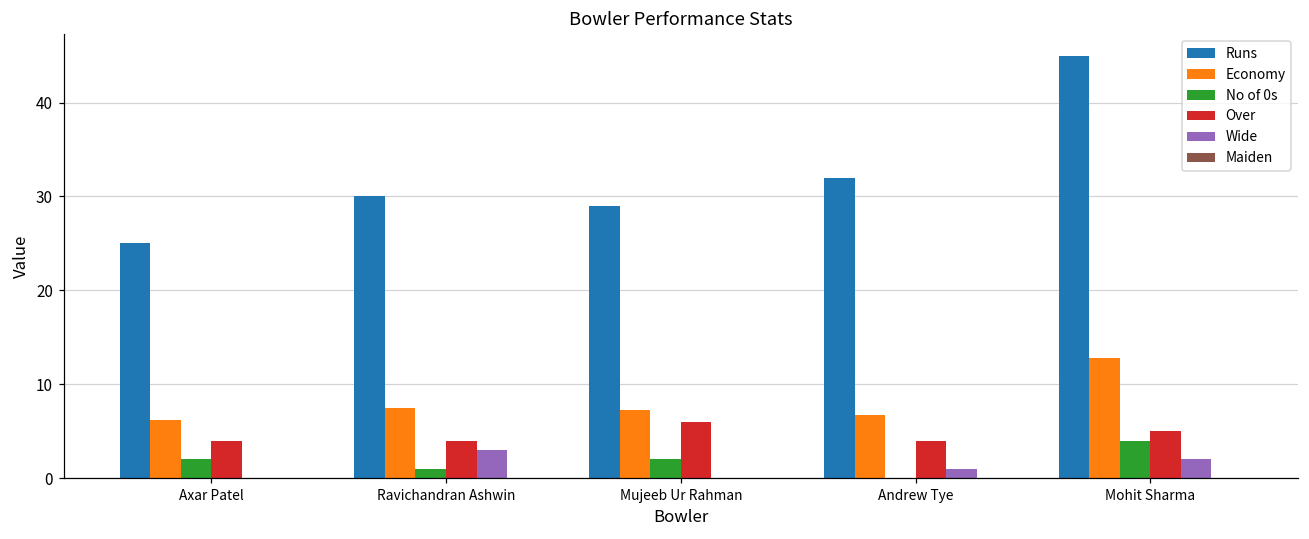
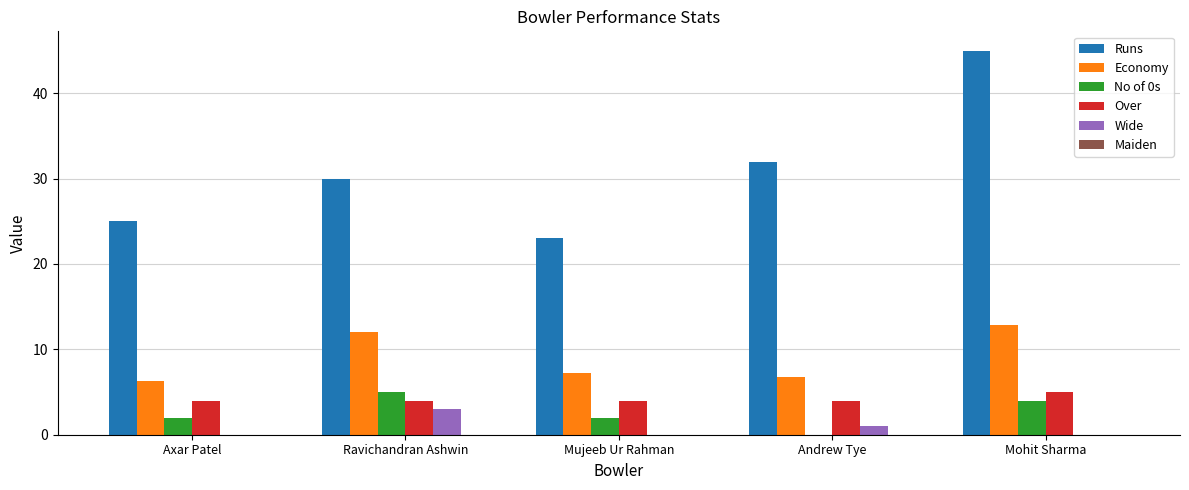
  {
    "Runs": {
      "Axar Patel": 25,
      "Ravichandran Ashwin": 30,
-     "Mujeeb Ur Rahman": 29,
+     "Mujeeb Ur Rahman": 23,
      "Andrew Tye": 32,
      "Mohit Sharma": 45
    },
    "Economy": {
      "Axar Patel": 6,
-     "Ravichandran Ashwin": 8,
+     "Ravichandran Ashwin": 12,
      "Mujeeb Ur Rahman": 7,
      "Andrew Tye": 7,
      "Mohit Sharma": 13
    },
    "No of 0s": {
      "Axar Patel": 2,
-     "Ravichandran Ashwin": 1,
+     "Ravichandran Ashwin": 5,
      "Mujeeb Ur Rahman": 2,
      "Andrew Tye": 0,
      "Mohit Sharma": 4
    },
    "Over": {
      "Axar Patel": 4,
      "Ravichandran Ashwin": 4,
-     "Mujeeb Ur Rahman": 6,
+     "Mujeeb Ur Rahman": 4,
      "Andrew Tye": 4,
      "Mohit Sharma": 5
    },
    "Wide": {
      "Axar Patel": 0,
      "Ravichandran Ashwin": 3,
      "Mujeeb Ur Rahman": 0,
      "Andrew Tye": 1,
-     "Mohit Sharma": 2
+     "Mohit Sharma": 0
    },
    "Maiden": {
      "Axar Patel": 0,
      "Ravichandran Ashwin": 0,
      "Mujeeb Ur Rahman": 0,
      "Andrew Tye": 0,
      "Mohit Sharma": 0
    }
  }
